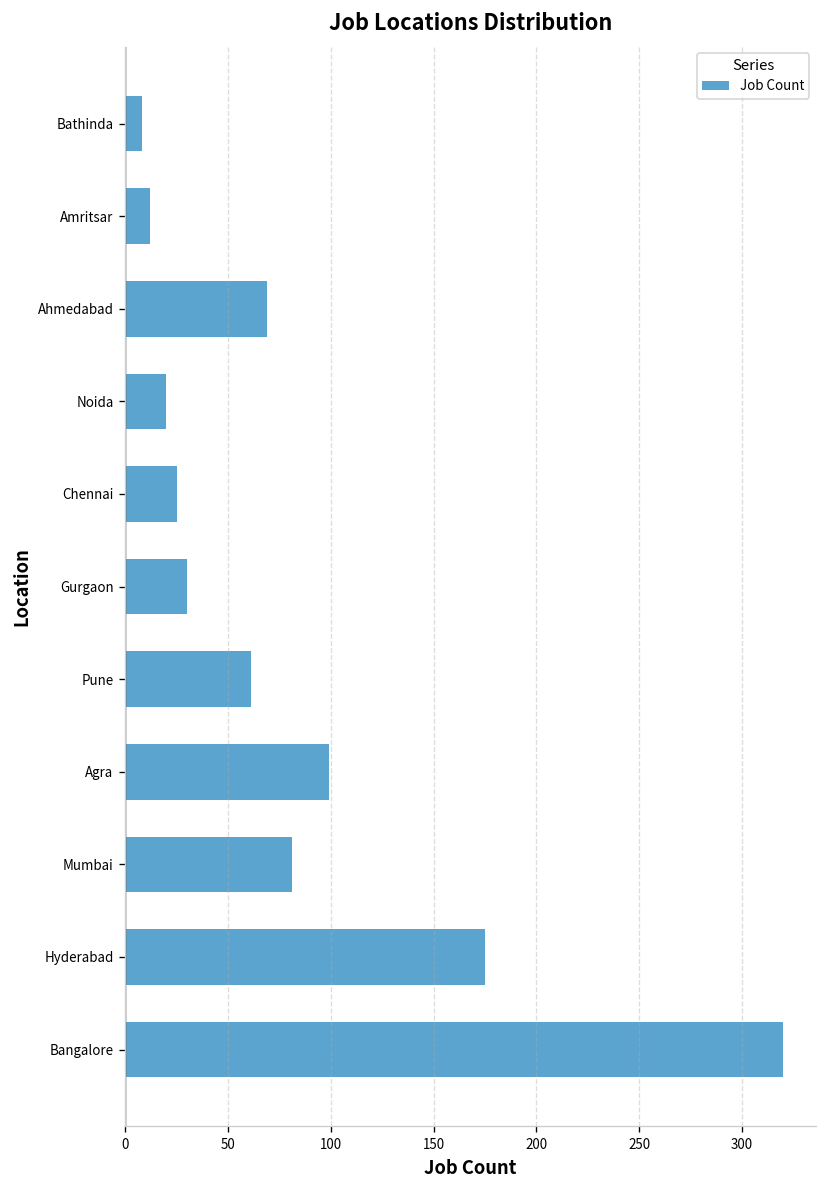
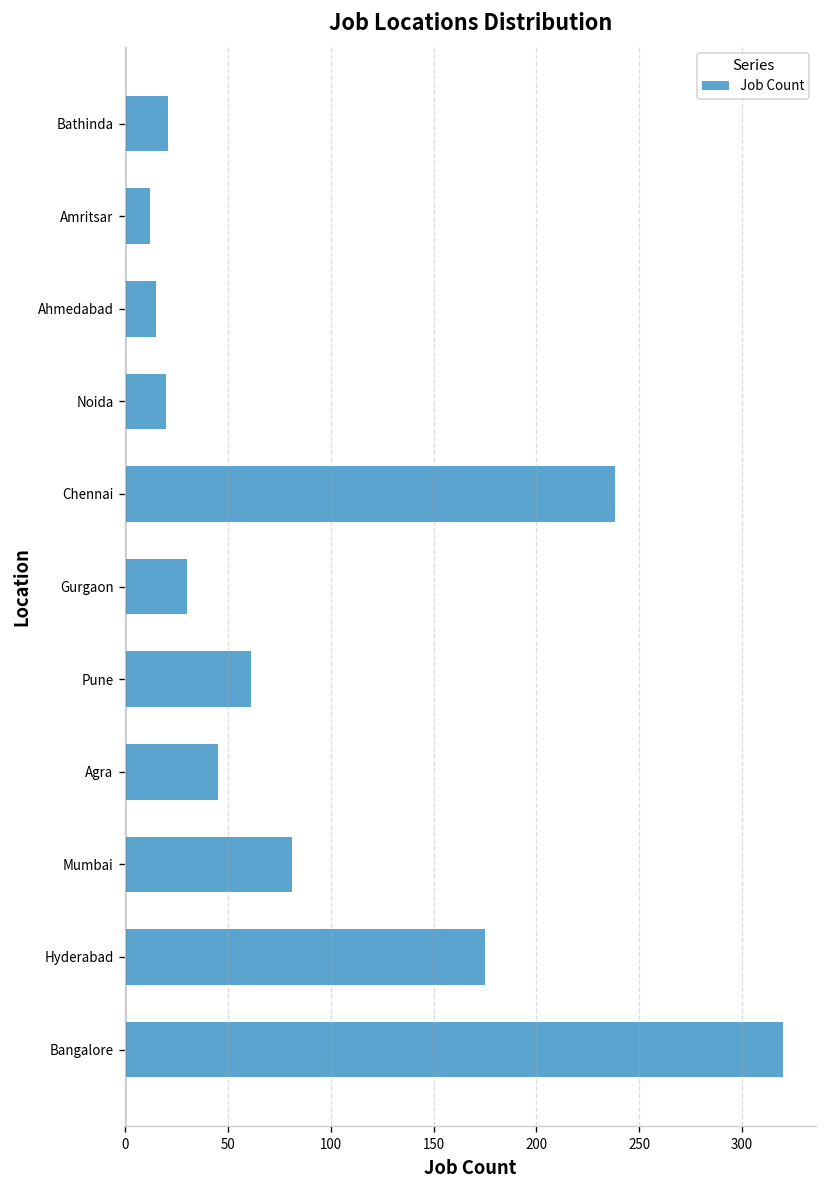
  {
-   "Bathinda": 8,
+   "Bathinda": 21,
    "Amritsar": 12,
-   "Ahmedabad": 69,
+   "Ahmedabad": 15,
    "Noida": 20,
-   "Chennai": 25,
+   "Chennai": 238,
    "Gurgaon": 30,
    "Pune": 61,
-   "Agra": 99,
+   "Agra": 45,
    "Mumbai": 81,
    "Hyderabad": 175,
    "Bangalore": 320
  }
